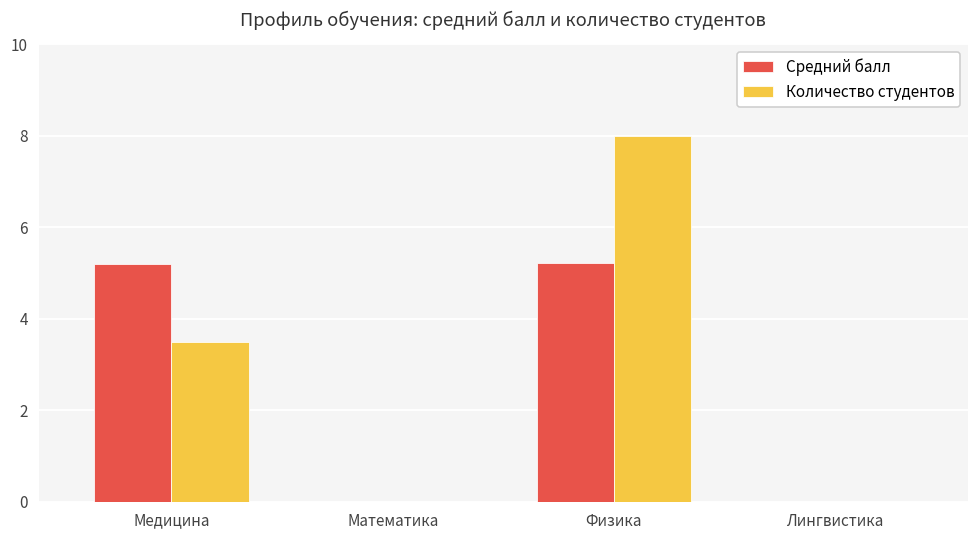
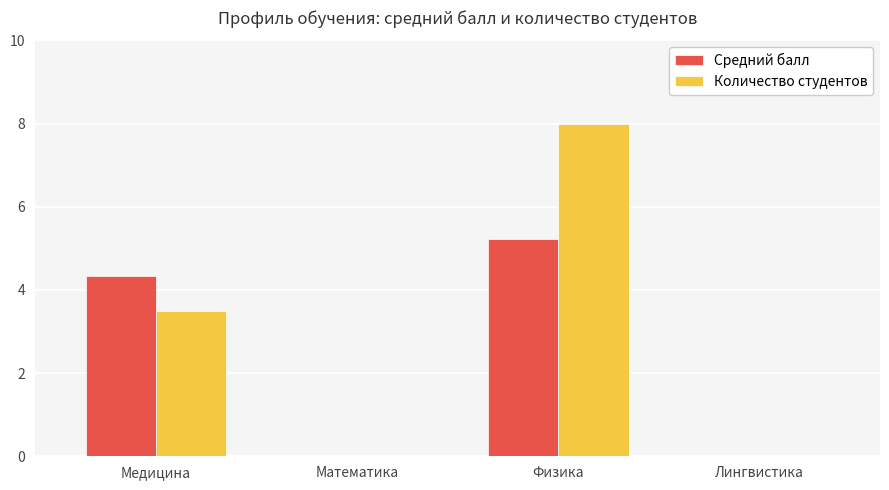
  {
    "Средний балл": {
-     "Медицина": 5.2,
+     "Медицина": 4.3,
      "Математика": 0.0,
      "Физика": 5.2,
      "Лингвистика": 0.0
    },
    "Количество студентов": {
      "Медицина": 3.5,
      "Математика": 0.0,
      "Физика": 8.0,
      "Лингвистика": 0.0
    }
  }
